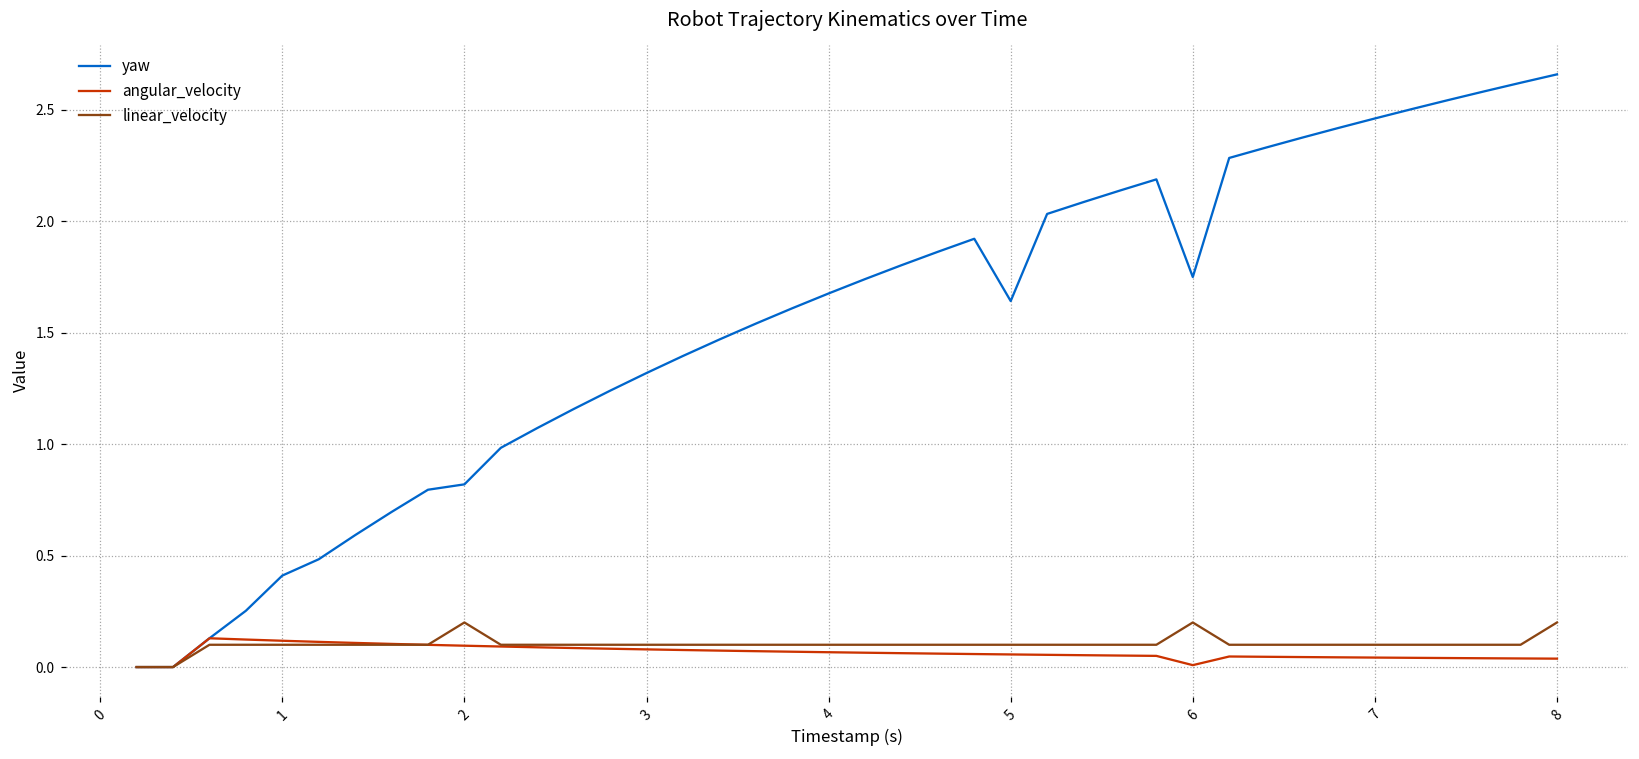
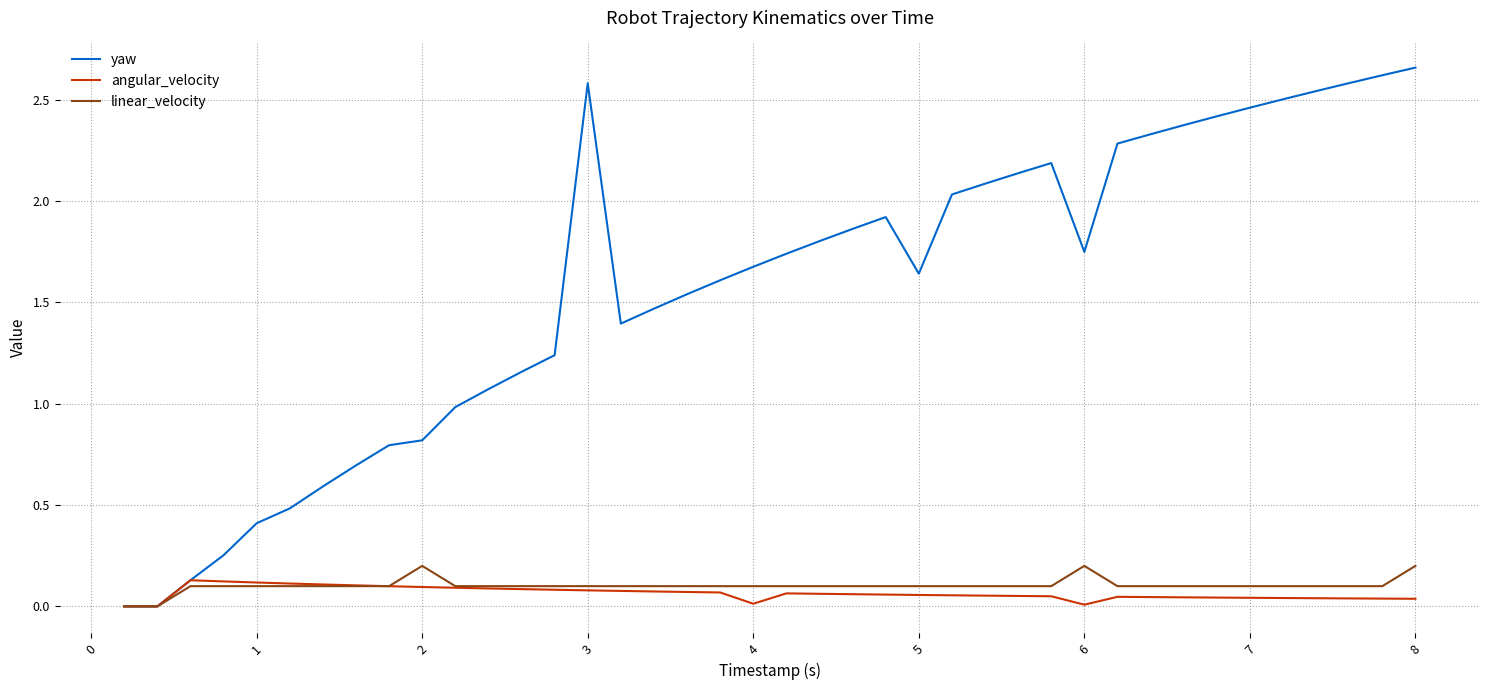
  {
    "yaw": {
      "1": 0.41,
      "2": 0.82,
-     "3": 1.32,
+     "3": 2.58,
      "4": 1.68,
      "5": 1.64,
      "6": 1.75,
      "7": 2.46,
      "8": 2.66
    },
    "angular_velocity": {
      "1": 0.12,
      "2": 0.10,
      "3": 0.08,
-     "4": 0.07,
+     "4": 0.01,
      "5": 0.06,
      "6": 0.01,
      "7": 0.04,
      "8": 0.04
    },
    "linear_velocity": {
      "1": 0.10,
      "2": 0.20,
      "3": 0.10,
      "4": 0.10,
      "5": 0.10,
      "6": 0.20,
      "7": 0.10,
      "8": 0.20
    }
  }
